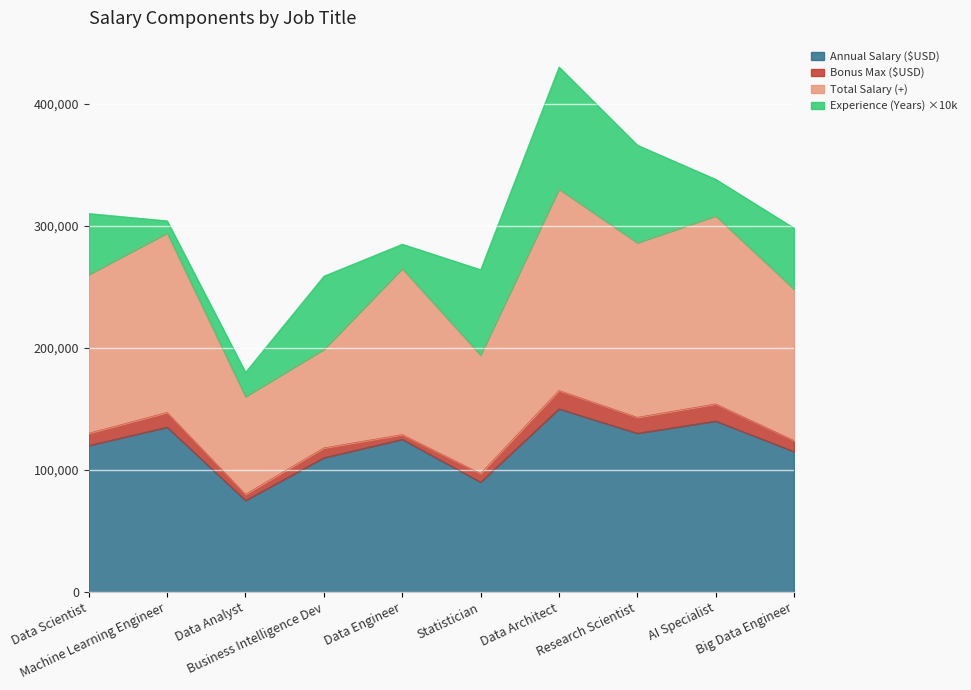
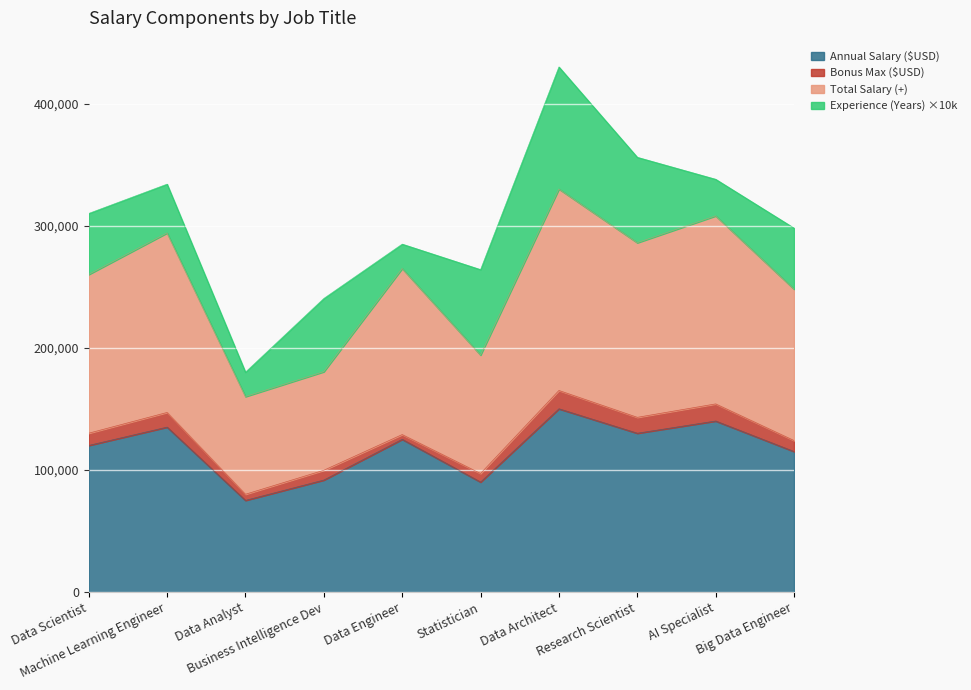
  {
    "Annual Salary ($USD)": {
      "Data Scientist": "120,000",
      "Machine Learning Engineer": "135,000",
      "Data Analyst": "75,000",
-     "Business Intelligence Dev": "110,000",
+     "Business Intelligence Dev": "92,000",
      "Data Engineer": "125,000",
      "Statistician": "90,000",
      "Data Architect": "150,000",
      "Research Scientist": "130,000",
      "AI Specialist": "140,000",
      "Big Data Engineer": "115,000"
    },
    "Bonus Max ($USD)": {
      "Data Scientist": "10,000",
      "Machine Learning Engineer": "12,000",
      "Data Analyst": "5,000",
      "Business Intelligence Dev": "8,000",
      "Data Engineer": "4,000",
      "Statistician": "7,000",
      "Data Architect": "15,000",
      "Research Scientist": "13,000",
      "AI Specialist": "14,000",
      "Big Data Engineer": "9,000"
    },
    "Total Salary (+)": {
      "Data Scientist": "130,000",
      "Machine Learning Engineer": "147,000",
      "Data Analyst": "80,000",
      "Business Intelligence Dev": "81,000",
      "Data Engineer": "136,000",
      "Statistician": "97,000",
      "Data Architect": "165,000",
      "Research Scientist": "143,000",
      "AI Specialist": "154,000",
      "Big Data Engineer": "124,000"
    },
    "Experience (Years) ×10k": {
      "Data Scientist": "50,000",
-     "Machine Learning Engineer": "10,000",
+     "Machine Learning Engineer": "40,000",
      "Data Analyst": "20,000",
      "Business Intelligence Dev": "60,000",
      "Data Engineer": "20,000",
      "Statistician": "70,000",
      "Data Architect": "100,000",
-     "Research Scientist": "80,000",
+     "Research Scientist": "70,000",
      "AI Specialist": "30,000",
      "Big Data Engineer": "50,000"
    }
  }
